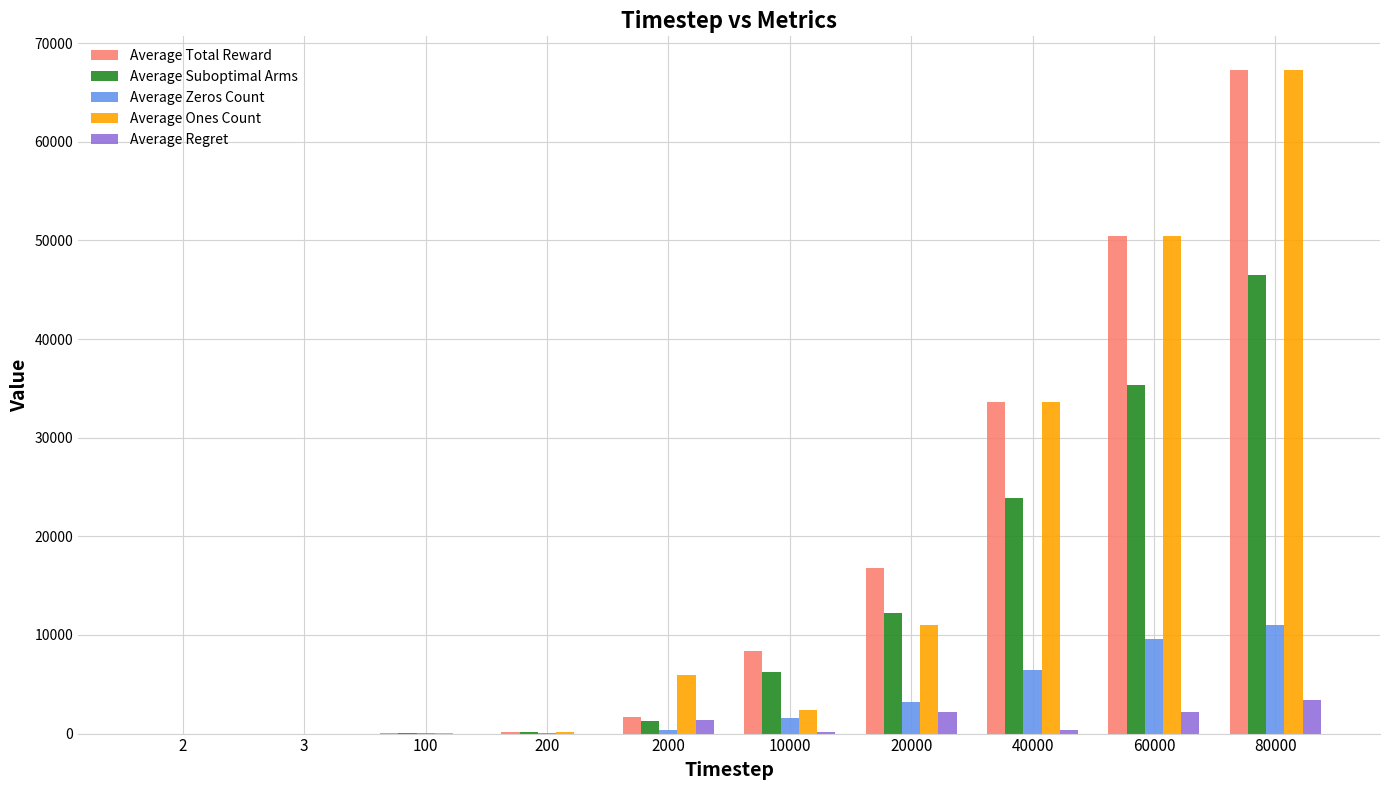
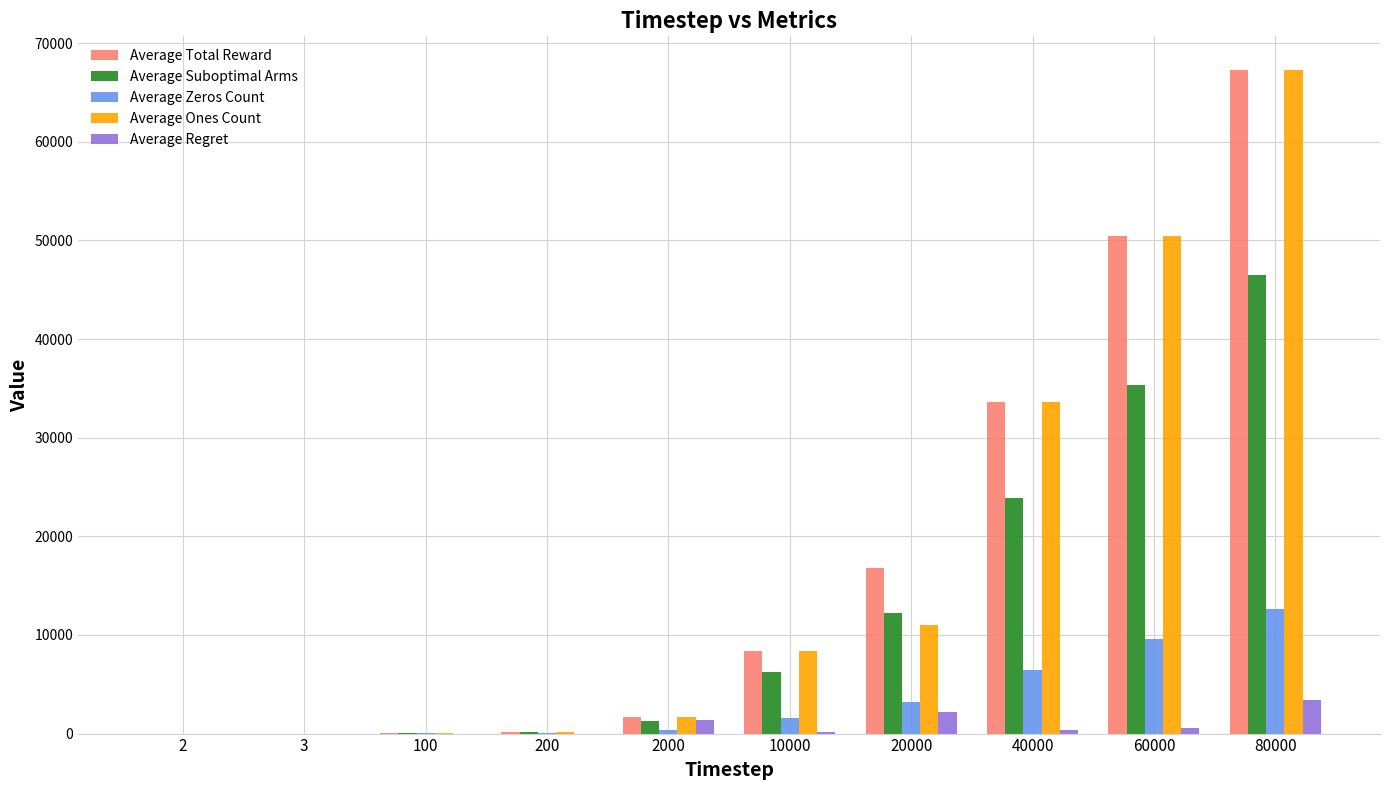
  {
    "Average Total Reward": {
      "2000": 2000,
      "10000": 8000,
      "20000": 17000,
      "40000": 34000,
      "60000": 50000,
      "80000": 67000
    },
    "Average Suboptimal Arms": {
      "2000": 1000,
      "10000": 6000,
      "20000": 12000,
      "40000": 24000,
      "60000": 35000,
      "80000": 47000
    },
    "Average Zeros Count": {
      "2000": 0,
      "10000": 2000,
      "20000": 3000,
      "40000": 6000,
      "60000": 10000,
-     "80000": 11000
+     "80000": 13000
    },
    "Average Ones Count": {
-     "2000": 6000,
-     "10000": 2000,
+     "2000": 2000,
+     "10000": 8000,
      "20000": 11000,
      "40000": 34000,
      "60000": 50000,
      "80000": 67000
    },
    "Average Regret": {
      "2000": 1000,
      "20000": 2000,
      "40000": 0,
-     "60000": 2000,
+     "60000": 1000,
      "80000": 3000
    }
  }
